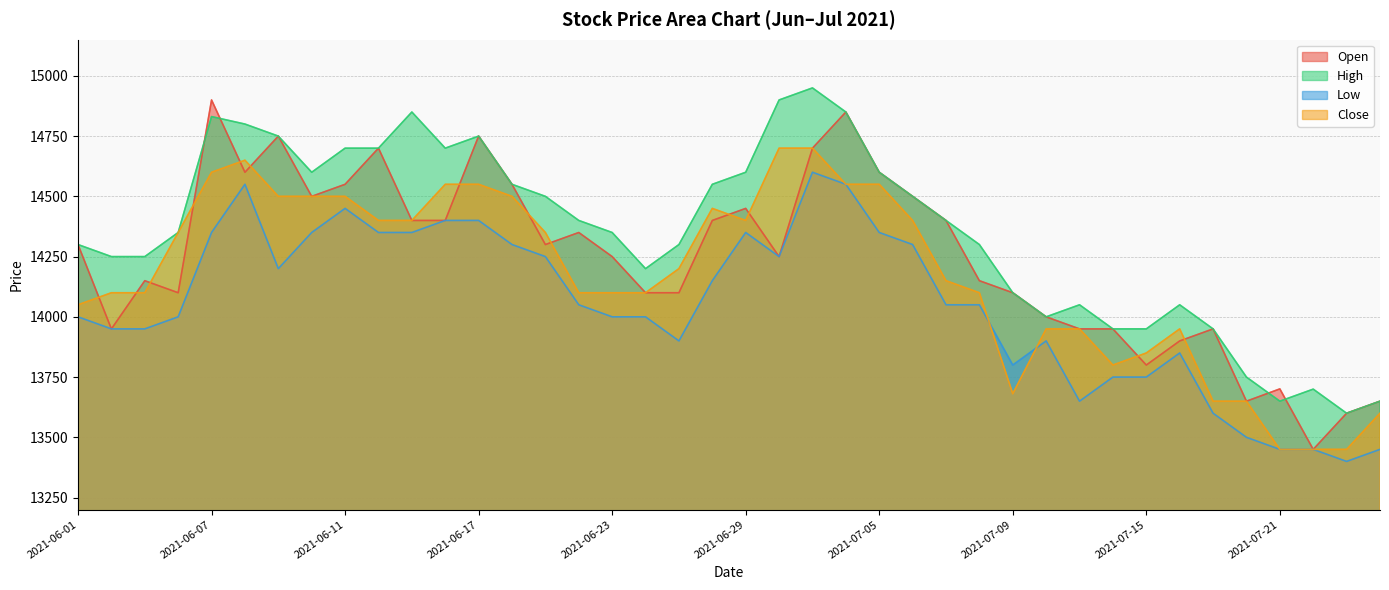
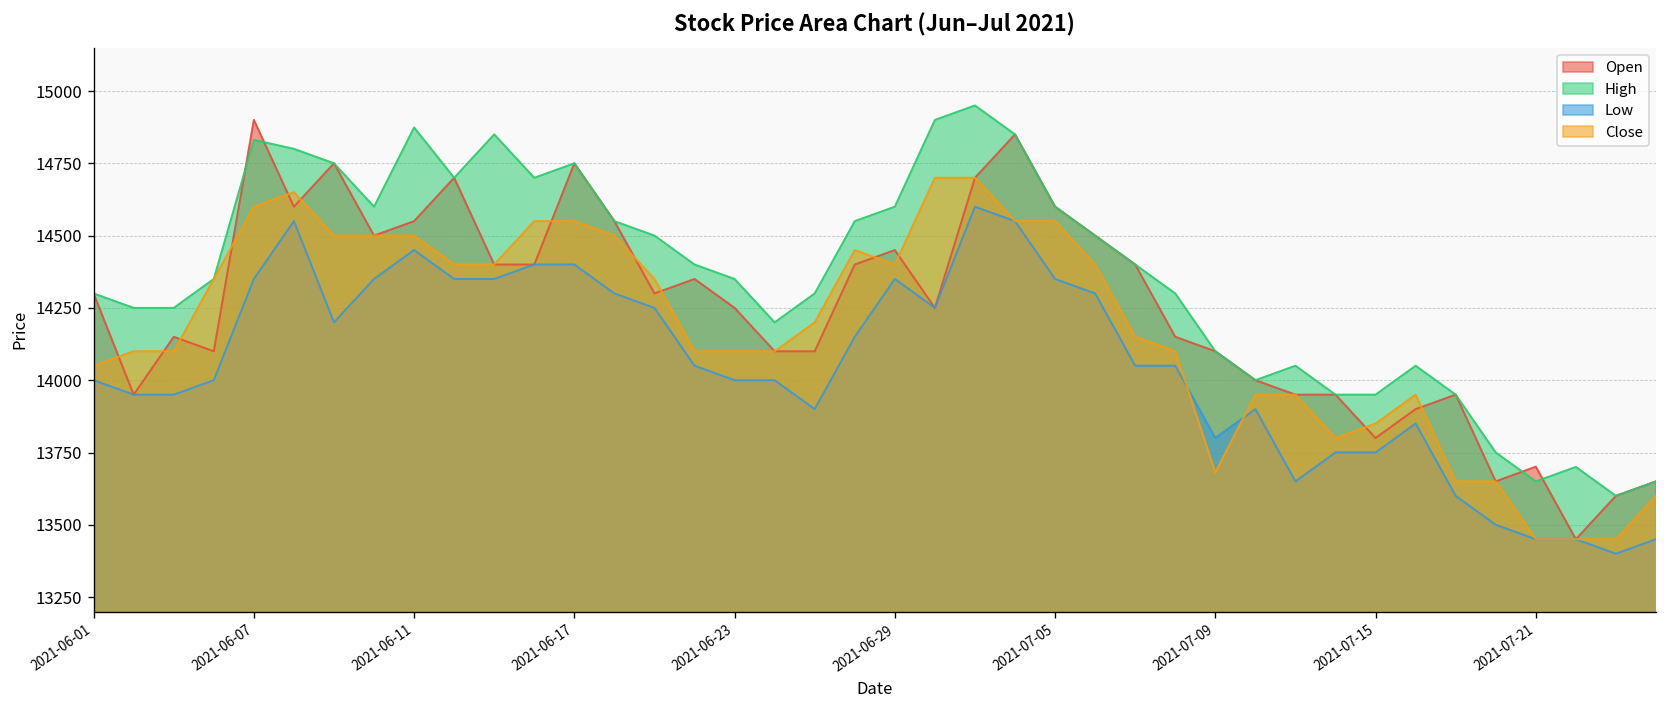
  {
    "Open": {
      "2021-06-07": 14900,
      "2021-06-11": 14550,
      "2021-06-23": 14250,
      "2021-06-29": 14450,
      "2021-07-15": 13800,
      "2021-07-21": 13700
    },
    "High": {
      "2021-06-07": 14830,
-     "2021-06-11": 14700,
+     "2021-06-11": 14870,
      "2021-06-23": 14350,
      "2021-06-29": 14600,
      "2021-07-15": 13950,
      "2021-07-21": 13650
    },
    "Low": {
      "2021-06-01": 14000,
      "2021-06-07": 14350,
      "2021-06-11": 14450,
      "2021-06-17": 14400,
      "2021-06-23": 14000,
      "2021-06-29": 14350,
      "2021-07-05": 14350,
      "2021-07-09": 13800,
      "2021-07-15": 13750
    },
    "Close": {
      "2021-06-01": 14050,
      "2021-06-07": 14600,
      "2021-06-11": 14500,
      "2021-06-17": 14550,
      "2021-06-23": 14100,
      "2021-06-29": 14400,
      "2021-07-05": 14550,
      "2021-07-09": 13680,
      "2021-07-15": 13850
    }
  }
